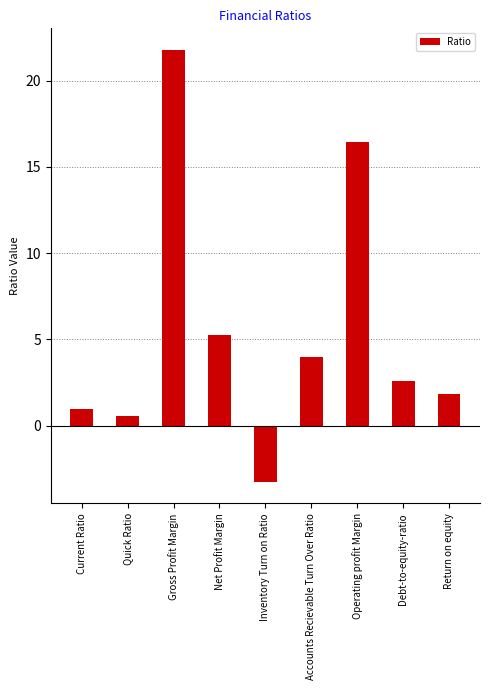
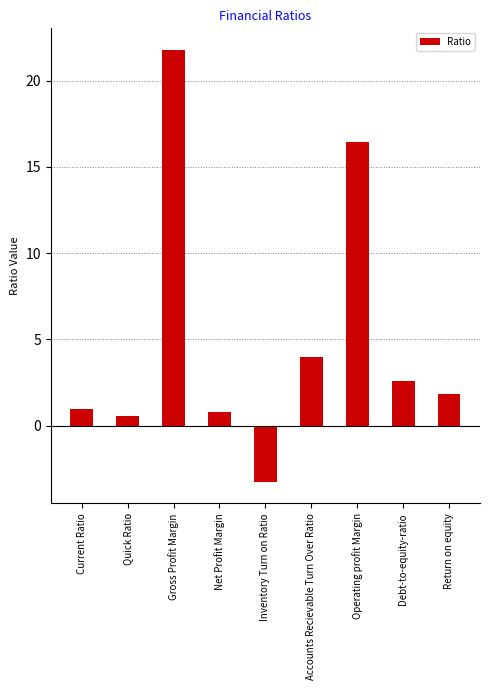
  {
    "Current Ratio": 0.9,
    "Quick Ratio": 0.5,
    "Gross Profit Margin": 21.8,
-   "Net Profit Margin": 5.2,
+   "Net Profit Margin": 0.8,
    "Inventory Turn on Ratio": -3.3,
    "Accounts Recievable Turn Over Ratio": 4.0,
    "Operating profit Margin": 16.5,
    "Debt-to-equity-ratio": 2.6,
    "Return on equity": 1.8
  }
